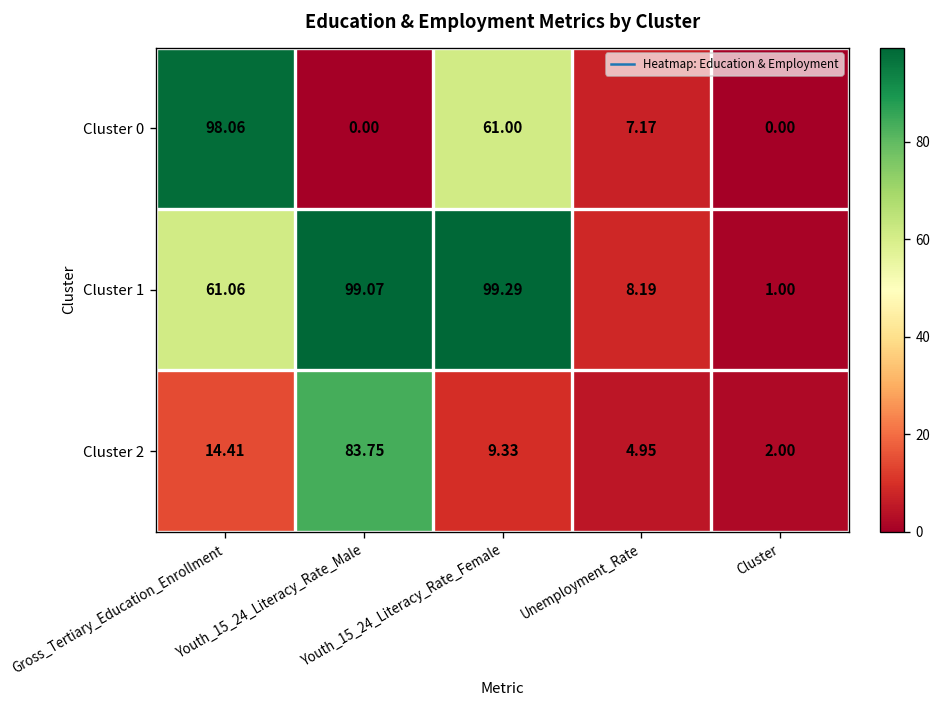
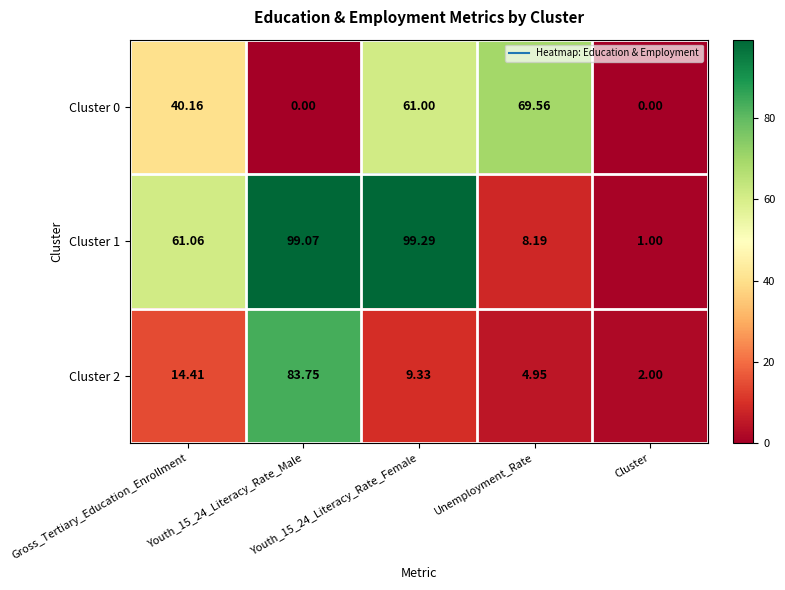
  {
    "Cluster 0": {
-     "Gross_Tertiary_Education_Enrollment": 98.06,
+     "Gross_Tertiary_Education_Enrollment": 40.16,
      "Youth_15_24_Literacy_Rate_Male": 0.00,
      "Youth_15_24_Literacy_Rate_Female": 61.00,
-     "Unemployment_Rate": 7.17,
+     "Unemployment_Rate": 69.56,
      "Cluster": 0.00
    },
    "Cluster 1": {
      "Gross_Tertiary_Education_Enrollment": 61.06,
      "Youth_15_24_Literacy_Rate_Male": 99.07,
      "Youth_15_24_Literacy_Rate_Female": 99.29,
      "Unemployment_Rate": 8.19,
      "Cluster": 1.00
    },
    "Cluster 2": {
      "Gross_Tertiary_Education_Enrollment": 14.41,
      "Youth_15_24_Literacy_Rate_Male": 83.75,
      "Youth_15_24_Literacy_Rate_Female": 9.33,
      "Unemployment_Rate": 4.95,
      "Cluster": 2.00
    }
  }
